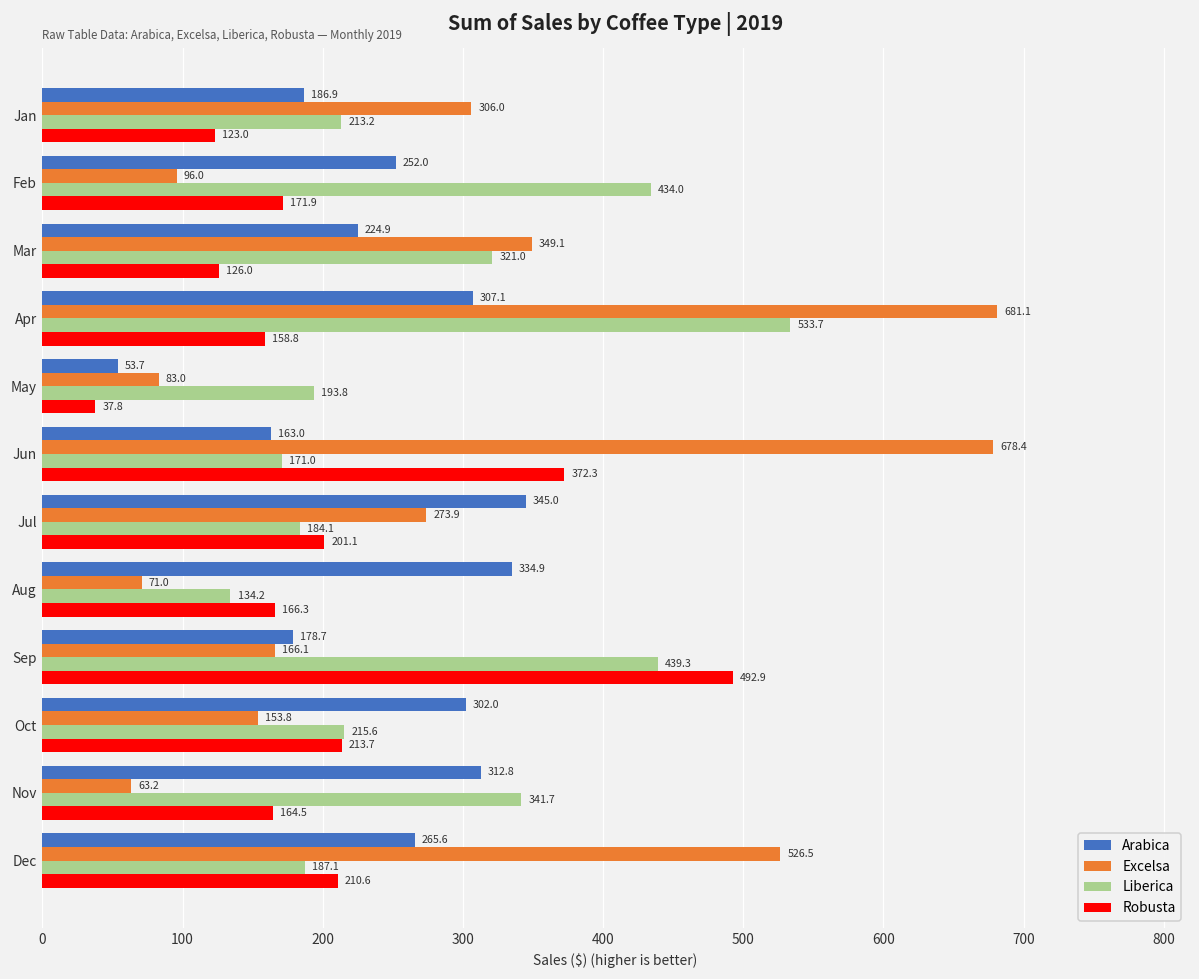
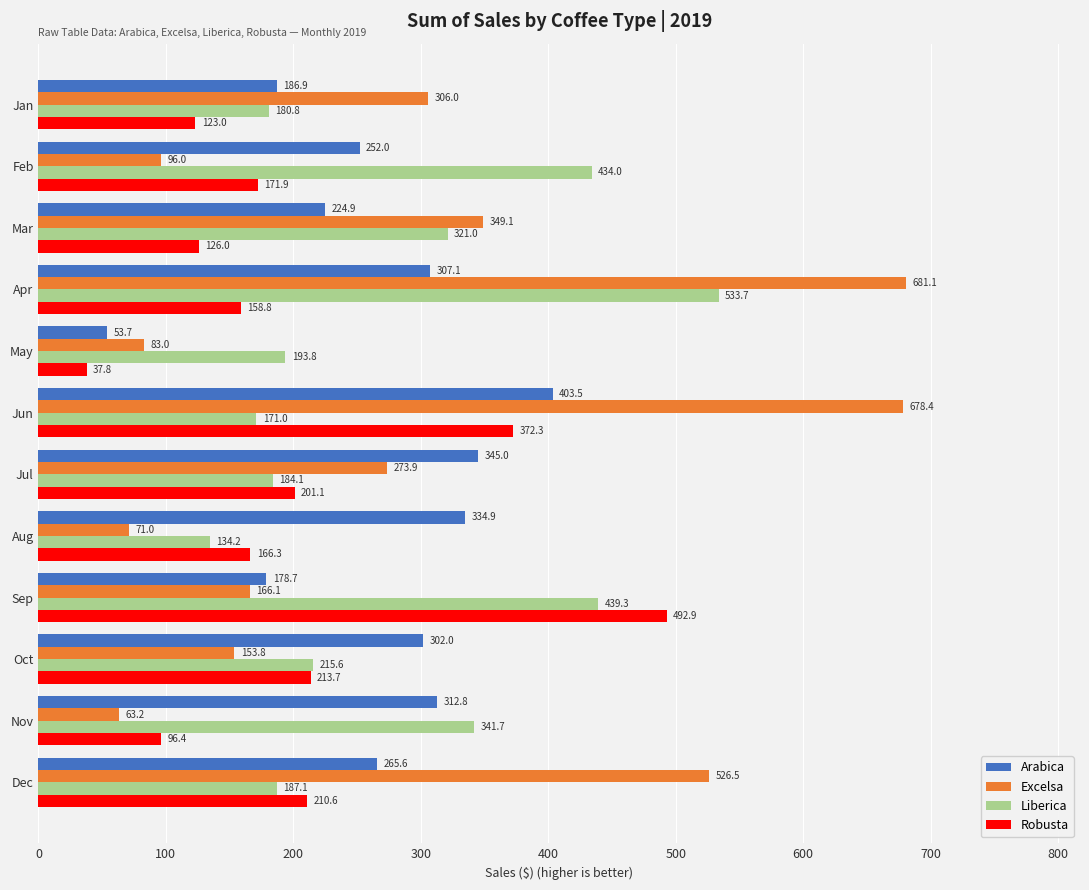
  {
    "Arabica": {
      "Jan": 186.9,
      "Feb": 252.0,
      "Mar": 224.9,
      "Apr": 307.1,
      "May": 53.7,
-     "Jun": 163.0,
+     "Jun": 403.5,
      "Jul": 345.0,
      "Aug": 334.9,
      "Sep": 178.7,
      "Oct": 302.0,
      "Nov": 312.8,
      "Dec": 265.6
    },
    "Excelsa": {
      "Jan": 306.0,
      "Feb": 96.0,
      "Mar": 349.1,
      "Apr": 681.1,
      "May": 83.0,
      "Jun": 678.4,
      "Jul": 273.9,
      "Aug": 71.0,
      "Sep": 166.1,
      "Oct": 153.8,
      "Nov": 63.2,
      "Dec": 526.5
    },
    "Liberica": {
-     "Jan": 213.2,
+     "Jan": 180.8,
      "Feb": 434.0,
      "Mar": 321.0,
      "Apr": 533.7,
      "May": 193.8,
      "Jun": 171.0,
      "Jul": 184.1,
      "Aug": 134.2,
      "Sep": 439.3,
      "Oct": 215.6,
      "Nov": 341.7,
      "Dec": 187.1
    },
    "Robusta": {
      "Jan": 123.0,
      "Feb": 171.9,
      "Mar": 126.0,
      "Apr": 158.8,
      "May": 37.8,
      "Jun": 372.3,
      "Jul": 201.1,
      "Aug": 166.3,
      "Sep": 492.9,
      "Oct": 213.7,
-     "Nov": 164.5,
+     "Nov": 96.4,
      "Dec": 210.6
    }
  }
